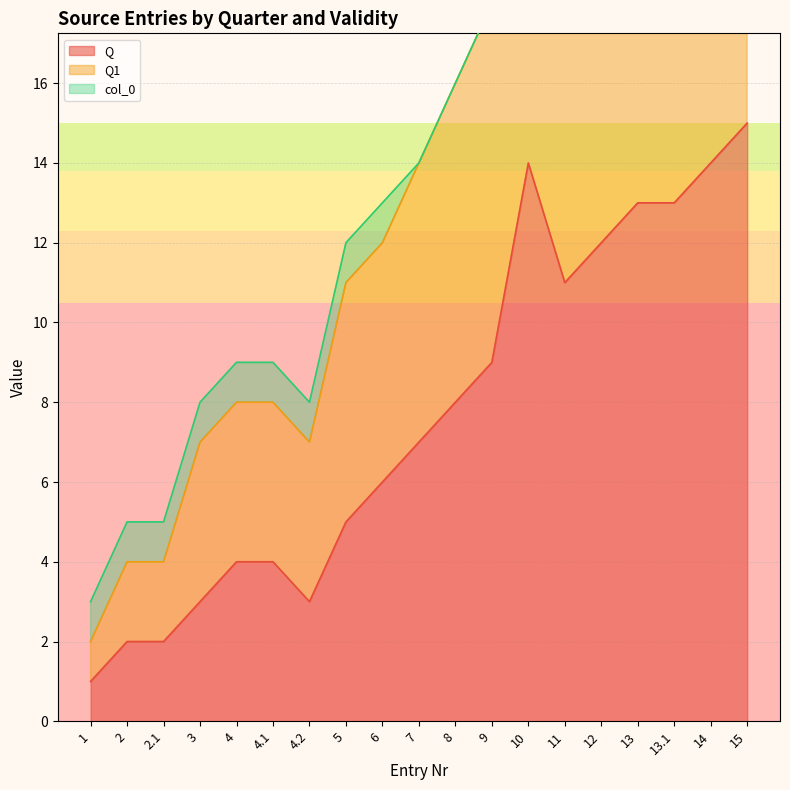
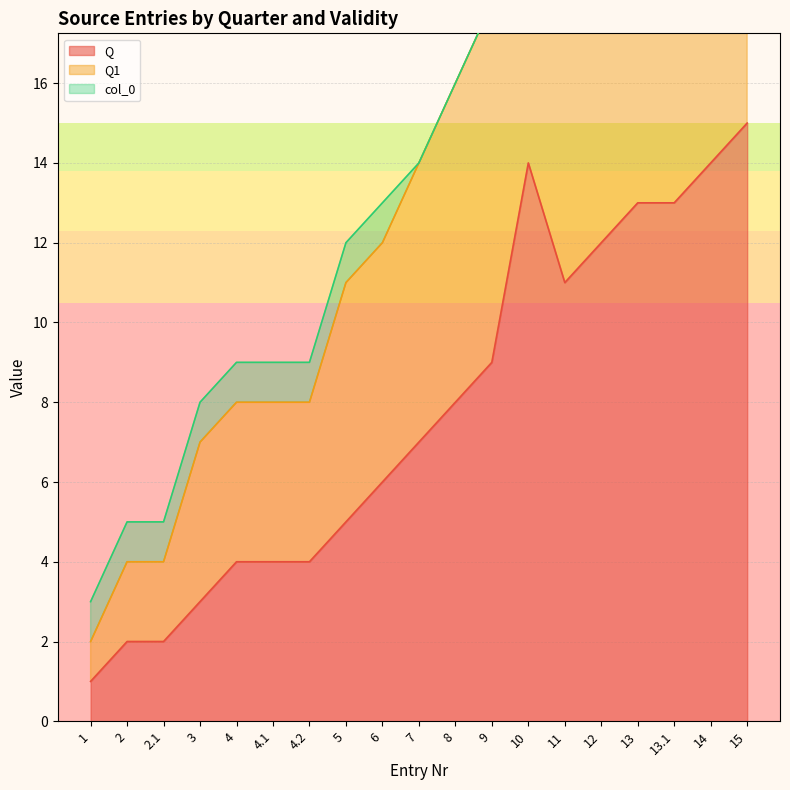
  {
    "Q": {
      "1": 1,
      "2": 2,
      "2.1": 2,
      "3": 3,
      "4": 4,
      "4.1": 4,
-     "4.2": 3,
+     "4.2": 4,
      "5": 5,
      "6": 6,
      "7": 7,
      "8": 8,
      "9": 9,
      "10": 14,
      "11": 11,
      "12": 12,
      "13": 13,
      "13.1": 13,
      "14": 14,
      "15": 15
    },
    "Q1": {
      "1": 1,
      "2": 2,
      "2.1": 2,
      "3": 4,
      "4": 4,
      "4.1": 4,
      "4.2": 4,
      "5": 6,
      "6": 6
    },
    "col_0": {
      "1": 1,
      "2": 1,
      "2.1": 1,
      "3": 1,
      "4": 1,
      "4.1": 1,
      "4.2": 1,
      "5": 1,
      "6": 1
    }
  }
